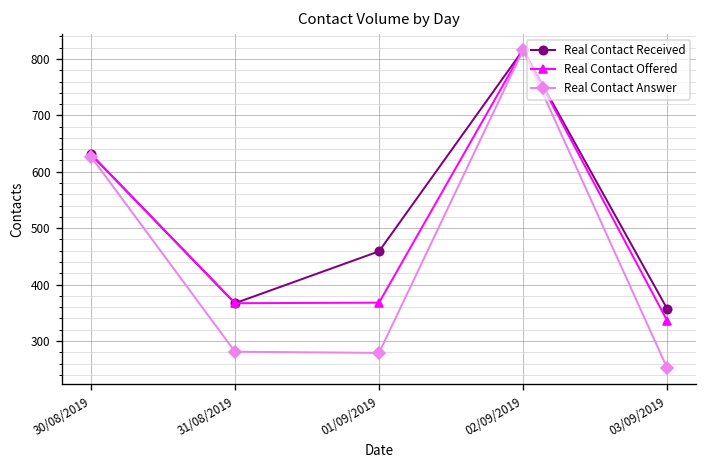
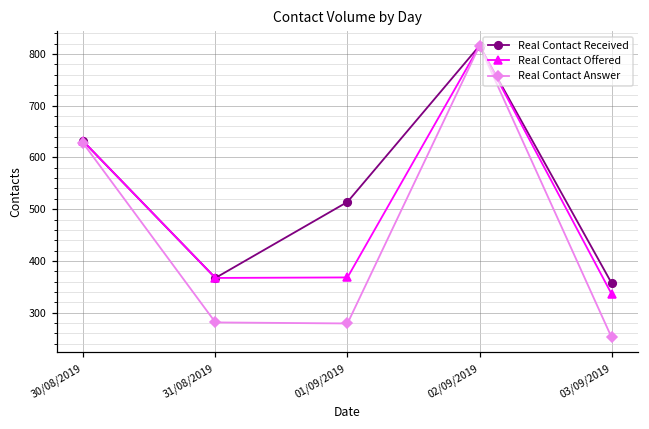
  {
    "Real Contact Received": {
-     "01/09/2019": 460,
+     "01/09/2019": 510,
      "03/09/2019": 360
    },
    "Real Contact Offered": {
      "01/09/2019": 370,
      "03/09/2019": 340
    },
    "Real Contact Answer": {
      "31/08/2019": 280,
      "01/09/2019": 280,
      "03/09/2019": 250
    }
  }
